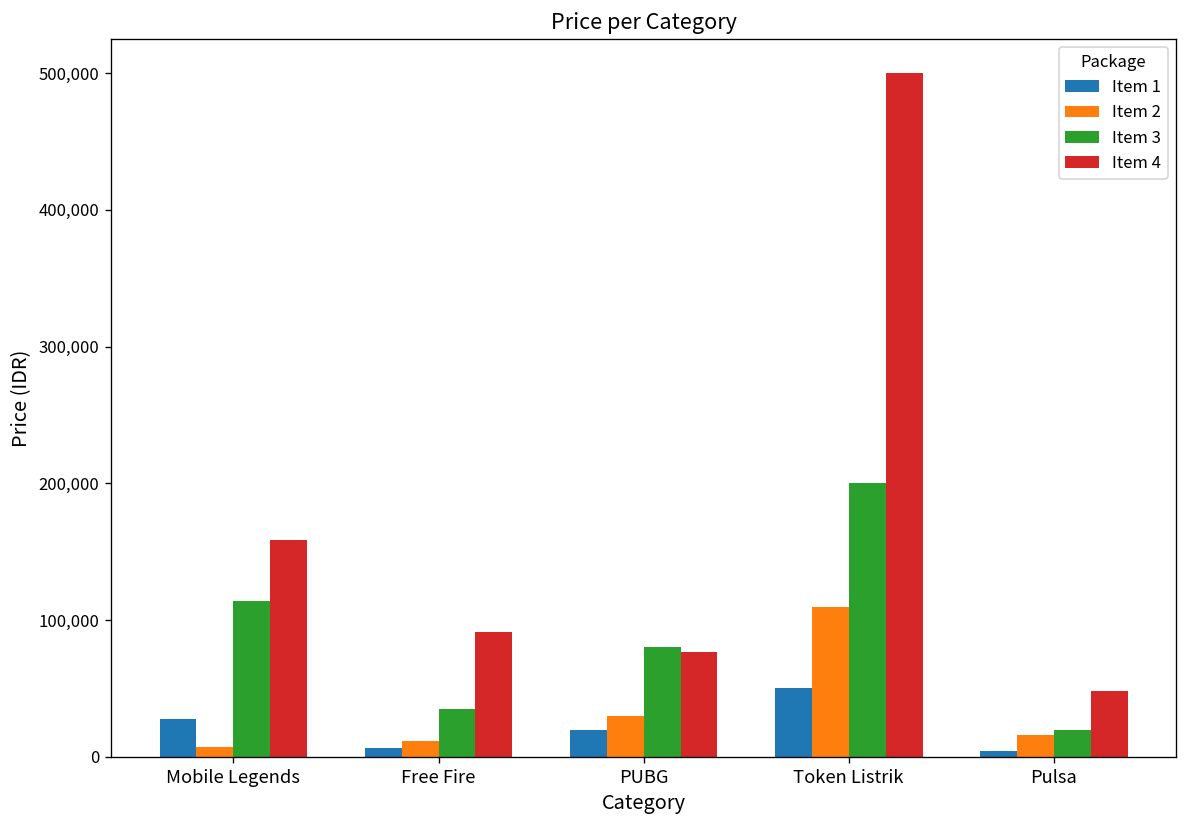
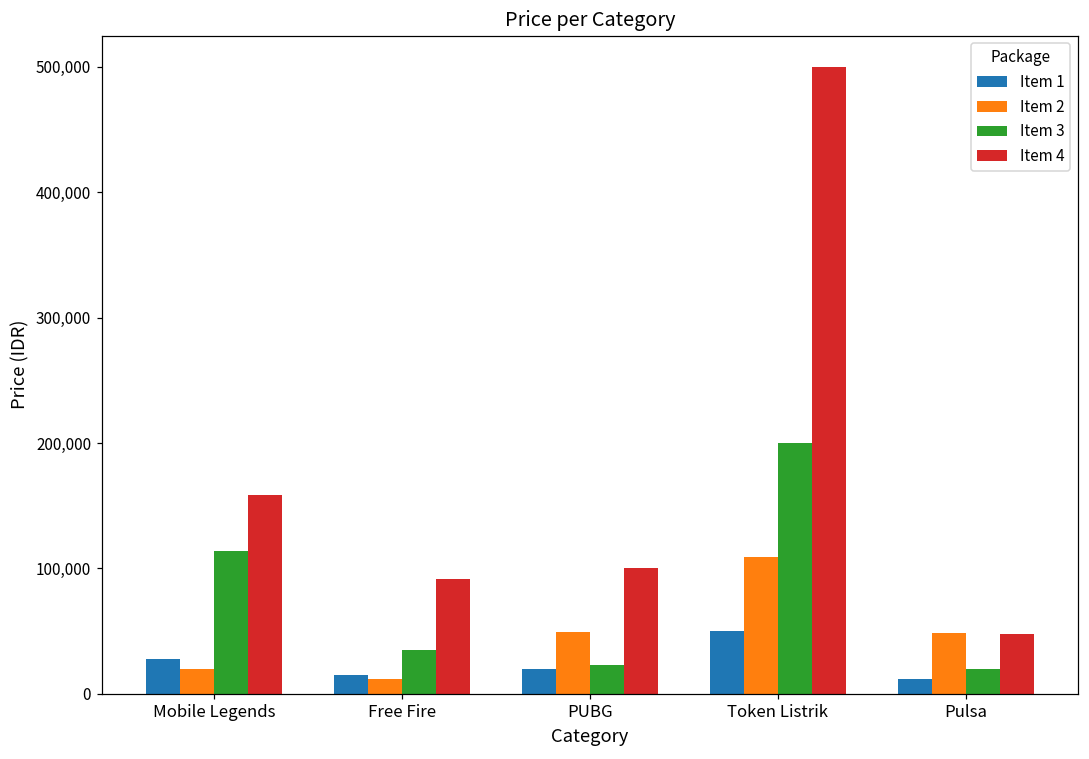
  {
    "Item 1": {
      "Mobile Legends": "28,000",
-     "Free Fire": "6,000",
+     "Free Fire": "15,000",
      "PUBG": "20,000",
      "Token Listrik": "50,000",
-     "Pulsa": "4,000"
+     "Pulsa": "12,000"
    },
    "Item 2": {
-     "Mobile Legends": "7,000",
+     "Mobile Legends": "20,000",
      "Free Fire": "12,000",
-     "PUBG": "30,000",
+     "PUBG": "50,000",
      "Token Listrik": "109,000",
-     "Pulsa": "16,000"
+     "Pulsa": "48,000"
    },
    "Item 3": {
      "Mobile Legends": "114,000",
      "Free Fire": "35,000",
-     "PUBG": "80,000",
+     "PUBG": "23,000",
      "Token Listrik": "200,000",
      "Pulsa": "20,000"
    },
    "Item 4": {
      "Mobile Legends": "159,000",
      "Free Fire": "91,000",
-     "PUBG": "77,000",
+     "PUBG": "100,000",
      "Token Listrik": "500,000",
      "Pulsa": "48,000"
    }
  }
